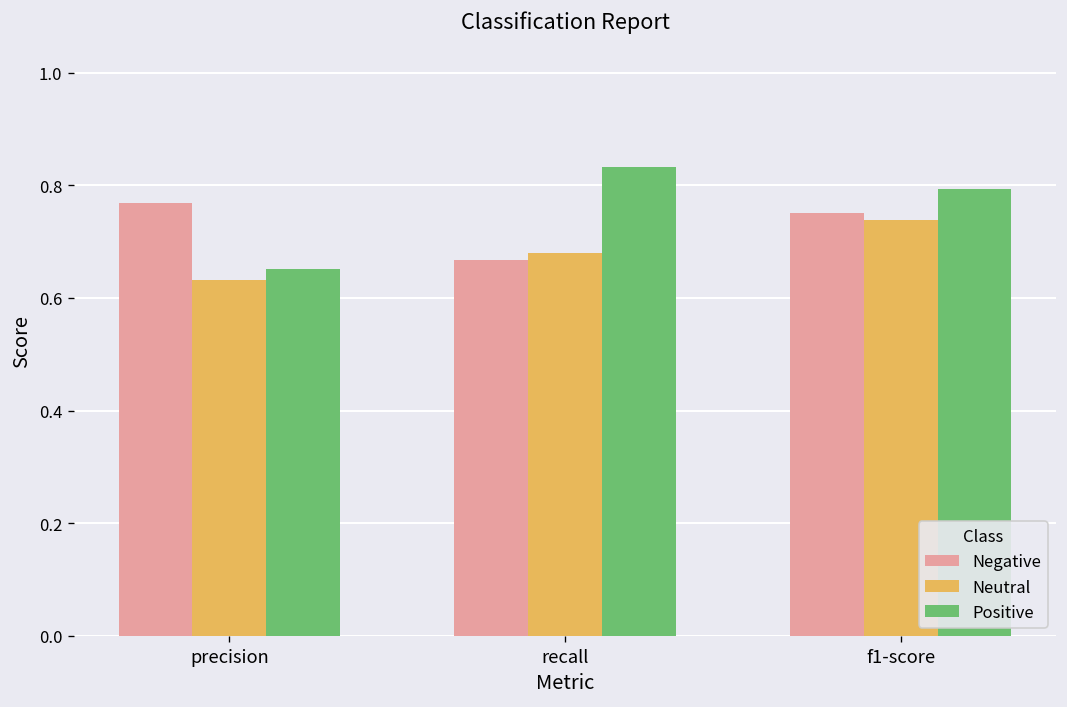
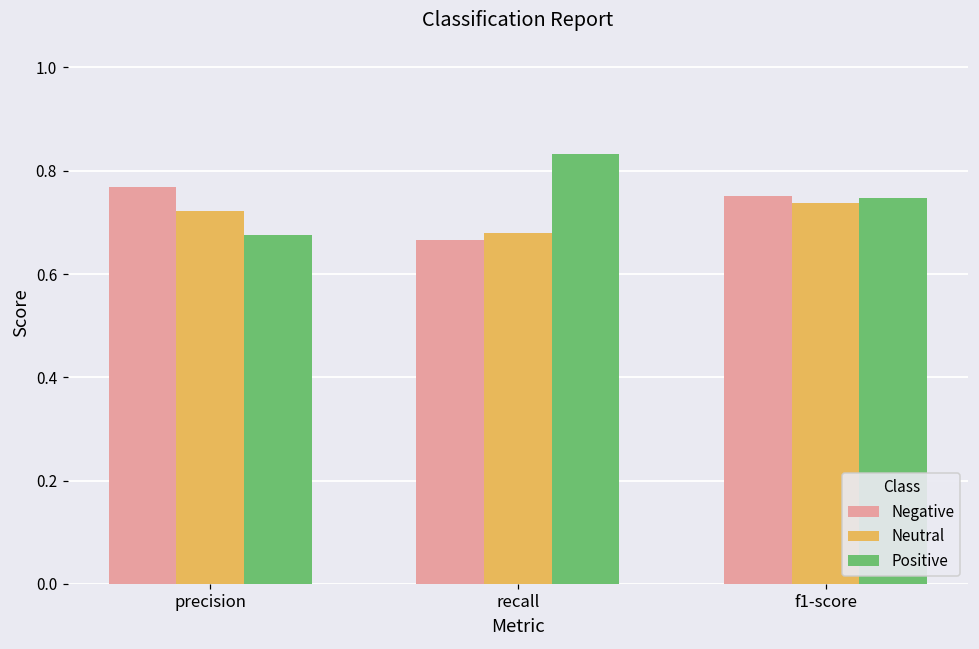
  {
    "Negative": {
      "precision": 0.77,
      "recall": 0.67,
      "f1-score": 0.75
    },
    "Neutral": {
-     "precision": 0.63,
+     "precision": 0.72,
      "recall": 0.68,
      "f1-score": 0.74
    },
    "Positive": {
-     "precision": 0.65,
+     "precision": 0.68,
      "recall": 0.83,
-     "f1-score": 0.79
+     "f1-score": 0.75
    }
  }
